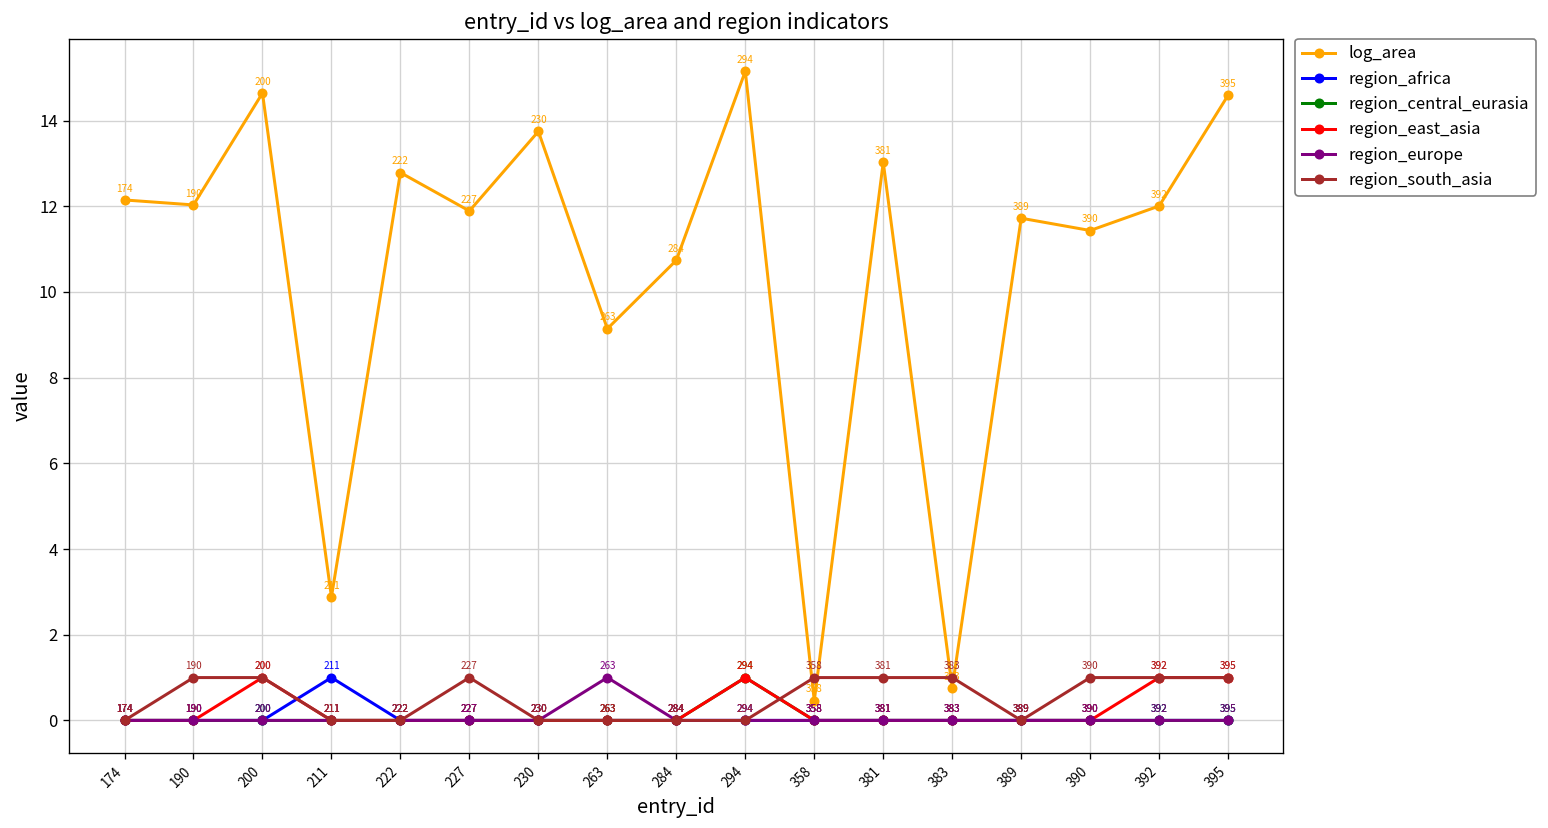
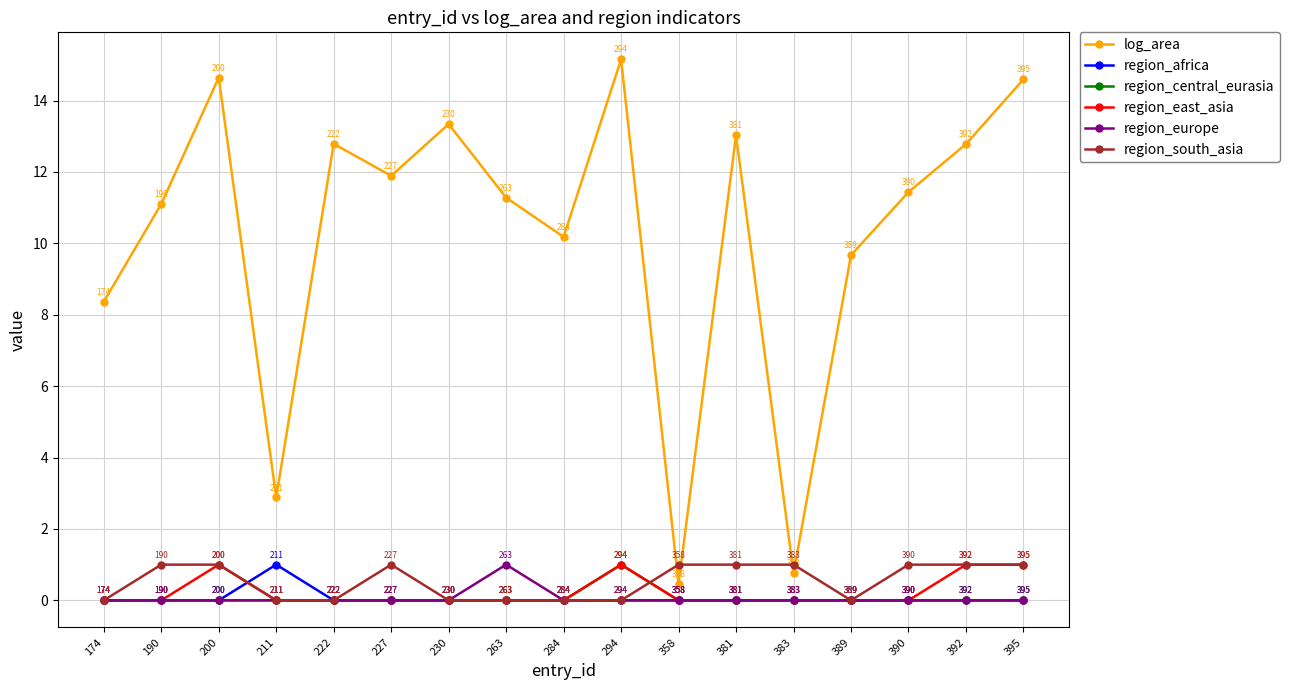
  {
    "log_area": {
-     "174": 12.1,
-     "190": 12.0,
-     "230": 13.7,
-     "263": 9.1,
-     "284": 10.7,
+     "174": 8.4,
+     "190": 11.1,
+     "230": 13.3,
+     "263": 11.3,
+     "284": 10.2,
      "383": 0.8,
-     "389": 11.7,
-     "392": 12.0
+     "389": 9.7,
+     "392": 12.8
    }
  }
